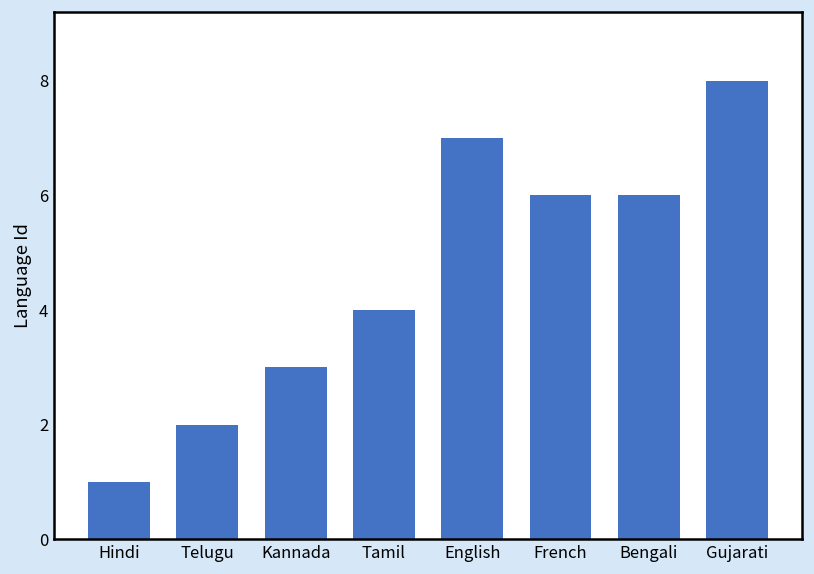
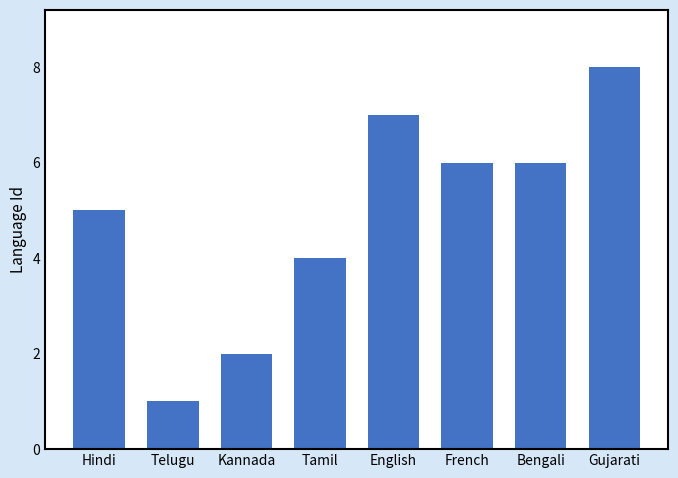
  {
-   "Hindi": 1,
-   "Telugu": 2,
-   "Kannada": 3,
+   "Hindi": 5,
+   "Telugu": 1,
+   "Kannada": 2,
    "Tamil": 4,
    "English": 7,
    "French": 6,
    "Bengali": 6,
    "Gujarati": 8
  }
